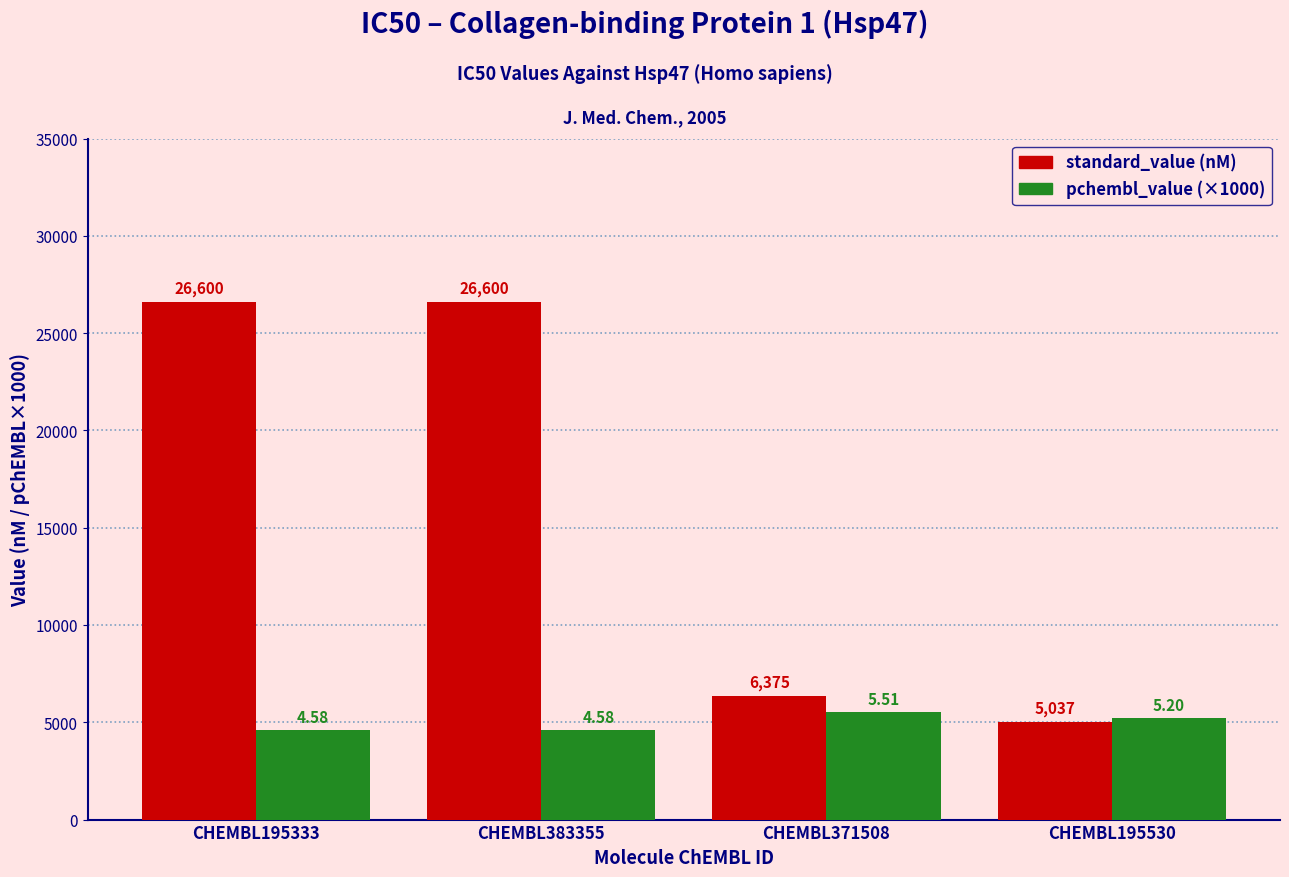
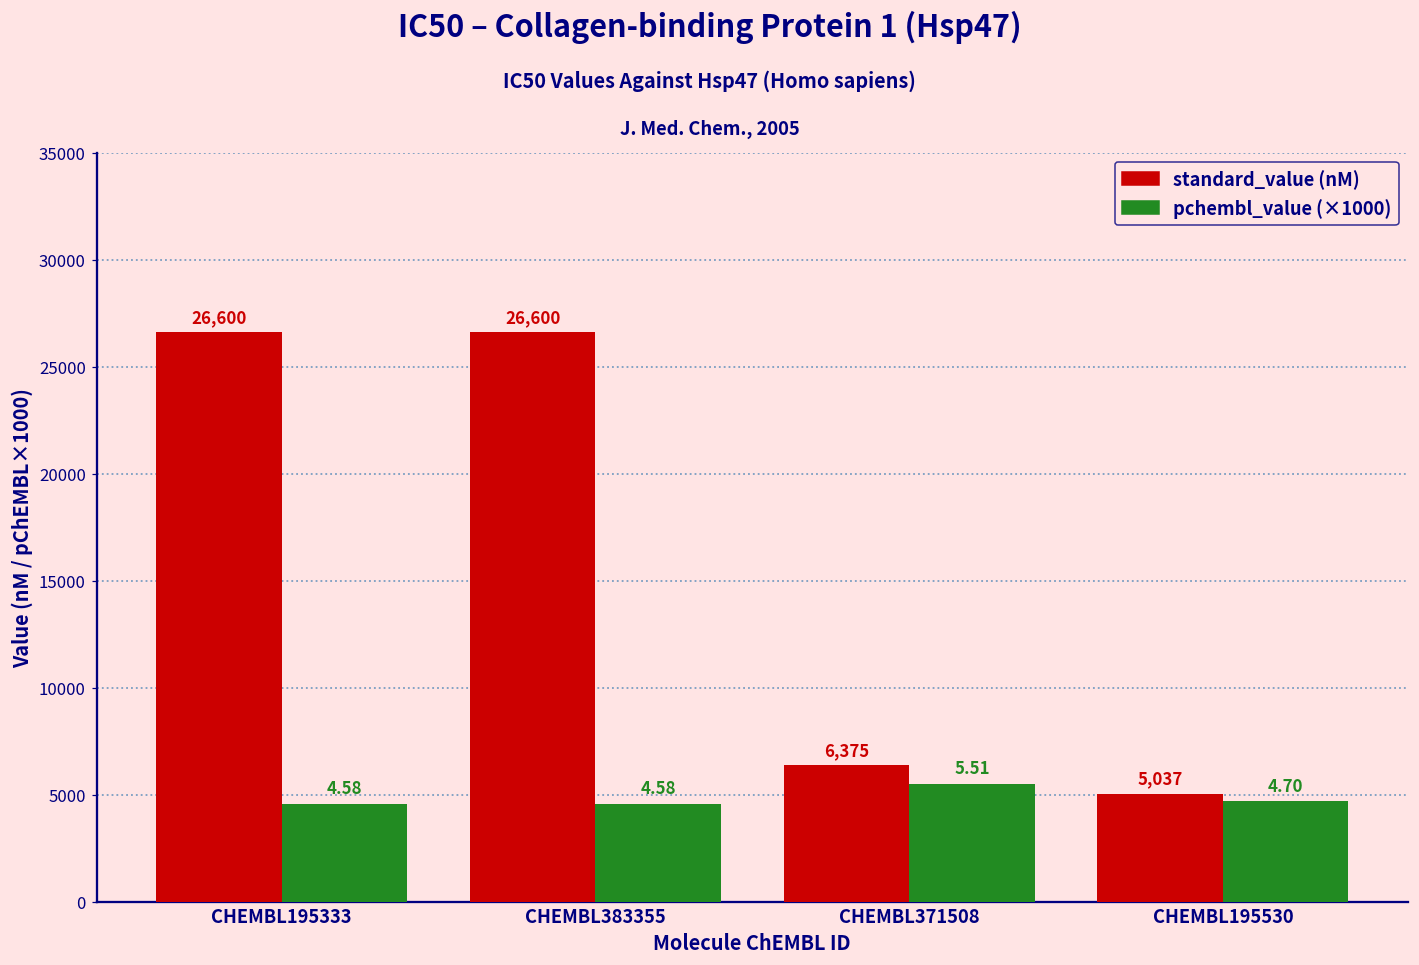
  {
    "standard_value (nM)": {
      "CHEMBL195333": "26,600",
      "CHEMBL383355": "26,600",
      "CHEMBL371508": "6,375"
    },
    "pchembl_value (×1000)": {
-     "CHEMBL195530": "5.20"
+     "CHEMBL195530": "4.70"
    }
  }
